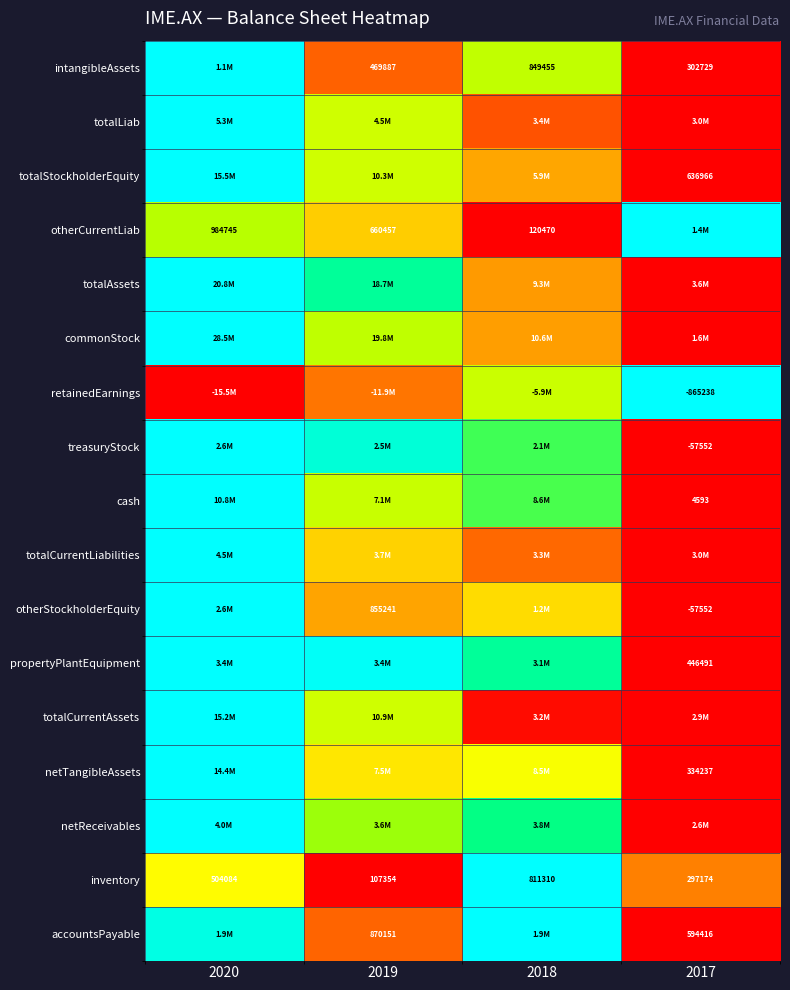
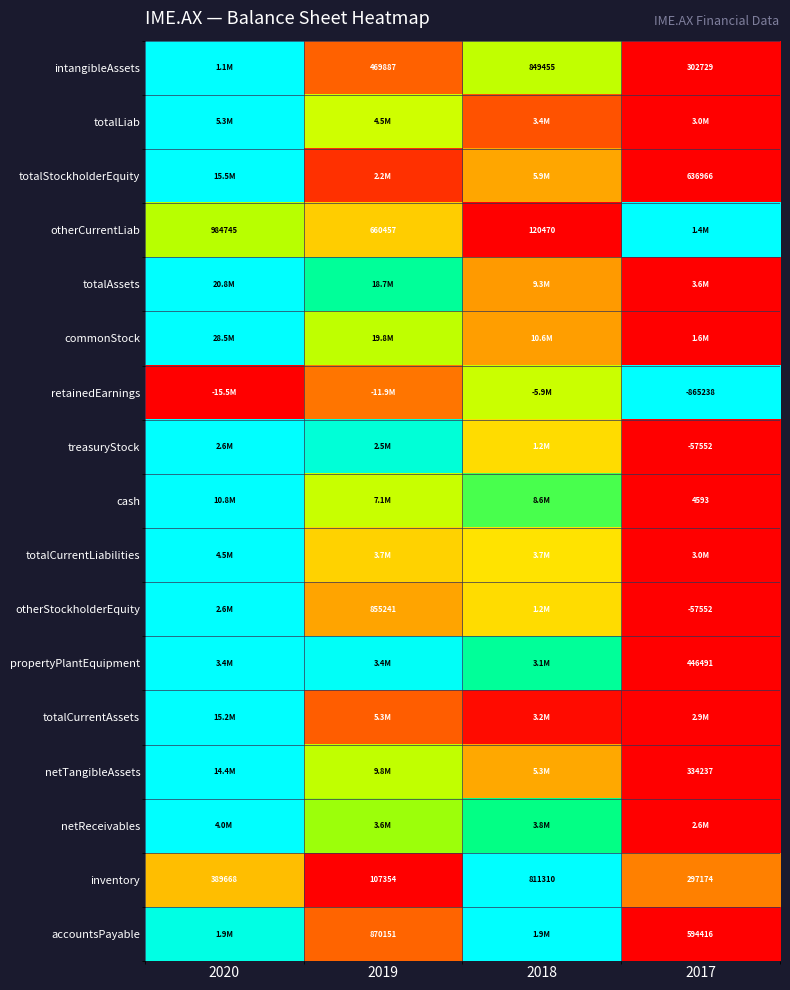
  {
    "intangibleAssets": {
      "2020": "1.1M",
      "2019": "469887",
      "2018": "849455",
      "2017": "302729"
    },
    "totalLiab": {
      "2020": "5.3M",
      "2019": "4.5M",
      "2018": "3.4M",
      "2017": "3.0M"
    },
    "totalStockholderEquity": {
      "2020": "15.5M",
-     "2019": "10.3M",
+     "2019": "2.2M",
      "2018": "5.9M",
      "2017": "636966"
    },
    "otherCurrentLiab": {
      "2020": "984745",
      "2019": "660457",
      "2018": "120470",
      "2017": "1.4M"
    },
    "totalAssets": {
      "2020": "20.8M",
      "2019": "18.7M",
      "2018": "9.3M",
      "2017": "3.6M"
    },
    "commonStock": {
      "2020": "28.5M",
      "2019": "19.8M",
      "2018": "10.6M",
      "2017": "1.6M"
    },
    "retainedEarnings": {
      "2020": "-15.5M",
      "2019": "-11.9M",
      "2018": "-5.9M",
      "2017": "-865238"
    },
    "treasuryStock": {
      "2020": "2.6M",
      "2019": "2.5M",
-     "2018": "2.1M",
+     "2018": "1.2M",
      "2017": "-57552"
    },
    "cash": {
      "2020": "10.8M",
      "2019": "7.1M",
      "2018": "8.6M",
      "2017": "4593"
    },
    "totalCurrentLiabilities": {
      "2020": "4.5M",
      "2019": "3.7M",
-     "2018": "3.3M",
+     "2018": "3.7M",
      "2017": "3.0M"
    },
    "otherStockholderEquity": {
      "2020": "2.6M",
      "2019": "855241",
      "2018": "1.2M",
      "2017": "-57552"
    },
    "propertyPlantEquipment": {
      "2020": "3.4M",
      "2019": "3.4M",
      "2018": "3.1M",
      "2017": "446491"
    },
    "totalCurrentAssets": {
      "2020": "15.2M",
-     "2019": "10.9M",
+     "2019": "5.3M",
      "2018": "3.2M",
      "2017": "2.9M"
    },
    "netTangibleAssets": {
      "2020": "14.4M",
-     "2019": "7.5M",
-     "2018": "8.5M",
+     "2019": "9.8M",
+     "2018": "5.3M",
      "2017": "334237"
    },
    "netReceivables": {
      "2020": "4.0M",
      "2019": "3.6M",
      "2018": "3.8M",
      "2017": "2.6M"
    },
    "inventory": {
-     "2020": "504084",
+     "2020": "389668",
      "2019": "107354",
      "2018": "811310",
      "2017": "297174"
    },
    "accountsPayable": {
      "2020": "1.9M",
      "2019": "870151",
      "2018": "1.9M",
      "2017": "594416"
    }
  }
